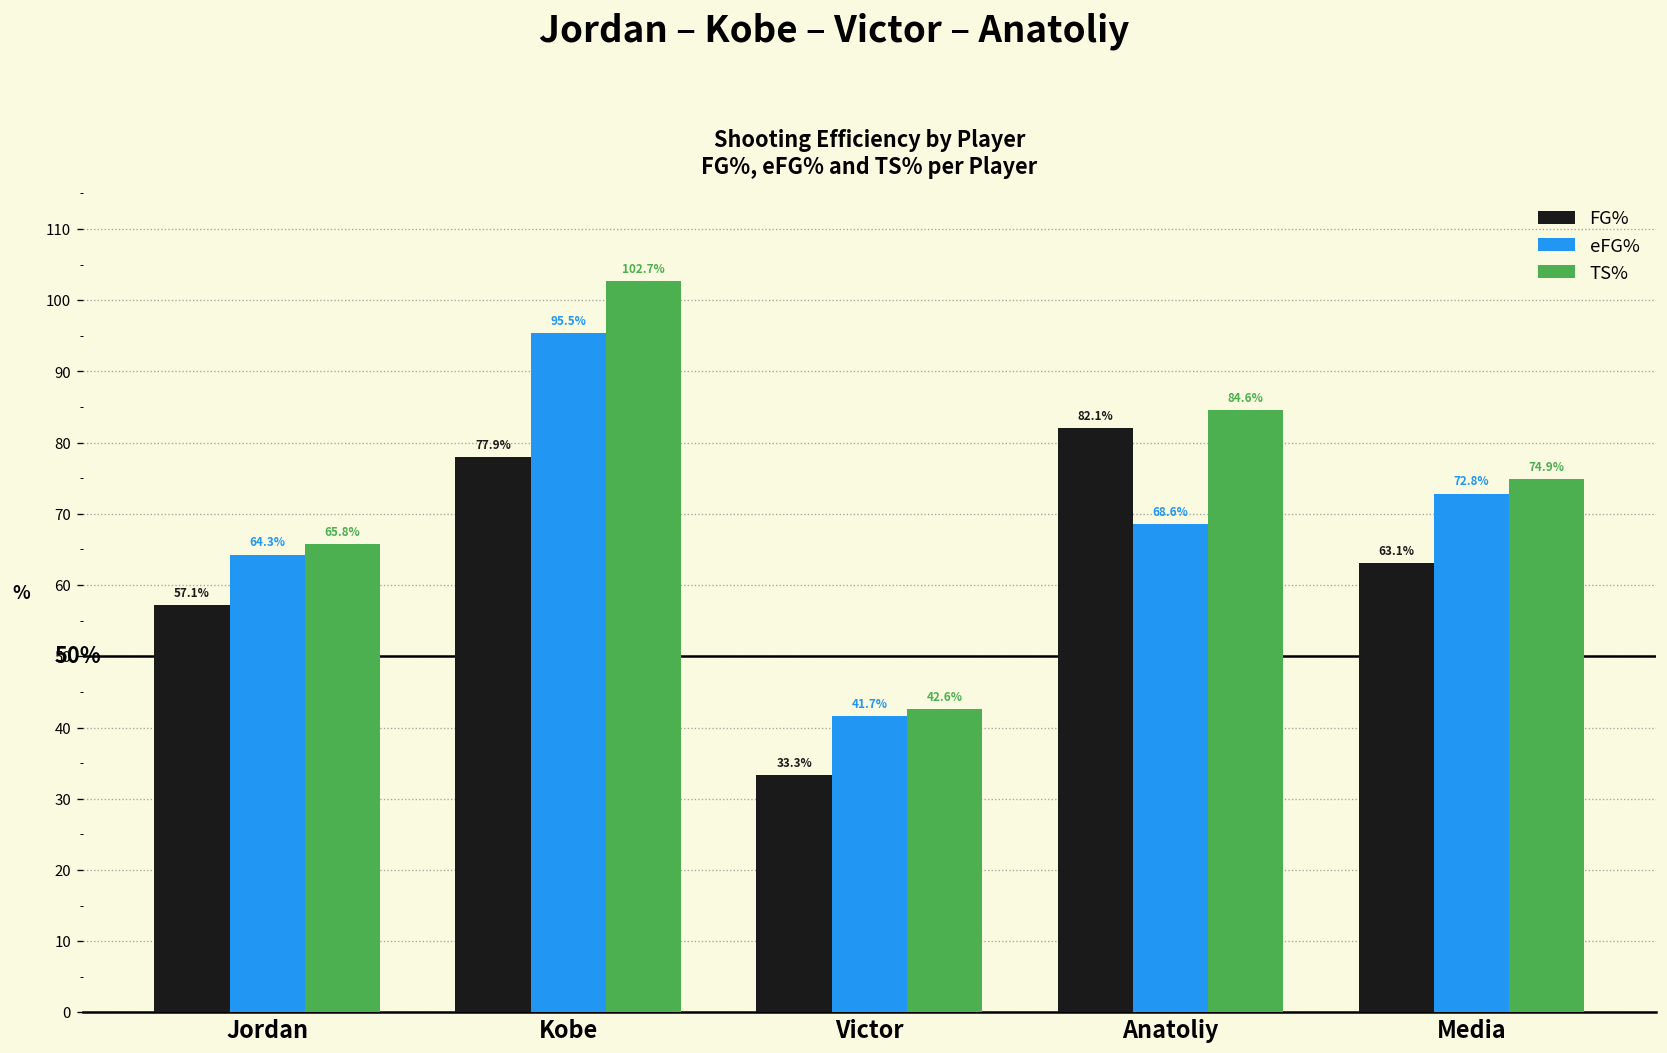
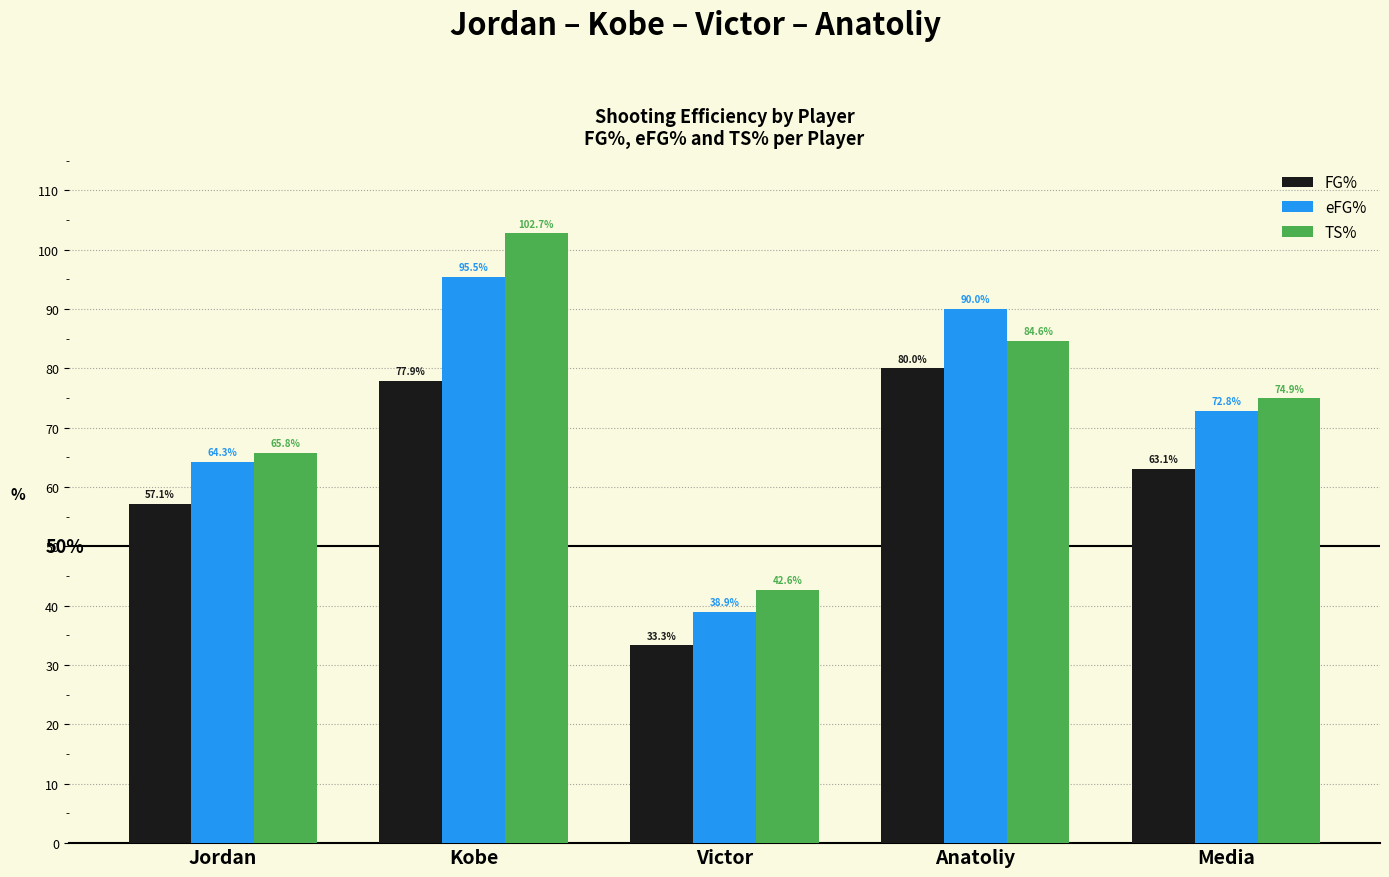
  {
    "FG%": {
      "Jordan": "57.1%",
      "Kobe": "77.9%",
      "Victor": "33.3%",
-     "Anatoliy": "82.1%",
+     "Anatoliy": "80.0%",
      "Media": "63.1%"
    },
    "eFG%": {
      "Jordan": "64.3%",
      "Kobe": "95.5%",
-     "Victor": "41.7%",
-     "Anatoliy": "68.6%",
+     "Victor": "38.9%",
+     "Anatoliy": "90.0%",
      "Media": "72.8%"
    },
    "TS%": {
      "Jordan": "65.8%",
      "Kobe": "102.7%",
      "Victor": "42.6%",
      "Anatoliy": "84.6%",
      "Media": "74.9%"
    }
  }
